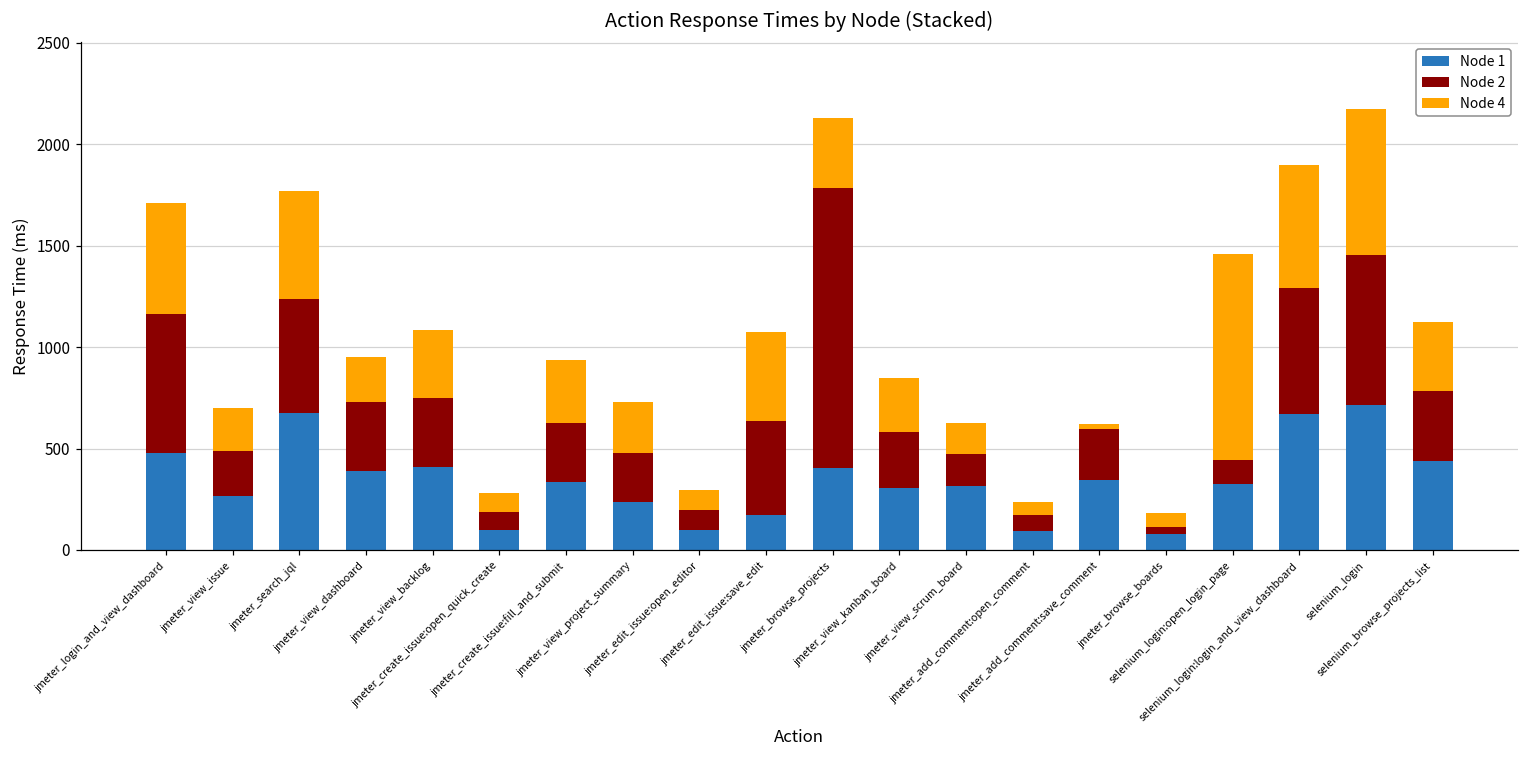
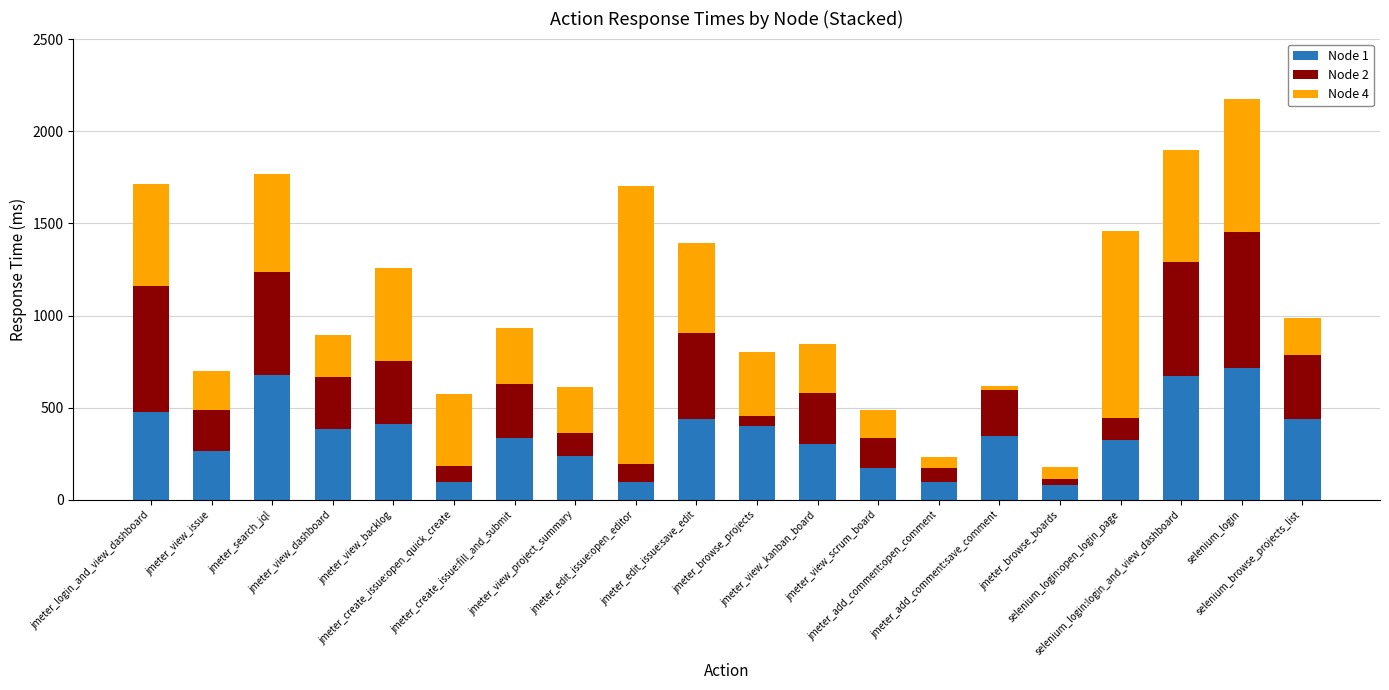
  {
    "Node 1": {
      "jmeter_login_and_view_dashboard": 480,
      "jmeter_view_issue": 270,
      "jmeter_search_jql": 680,
      "jmeter_view_dashboard": 390,
      "jmeter_view_backlog": 410,
      "jmeter_create_issue:open_quick_create": 100,
      "jmeter_create_issue:fill_and_submit": 330,
      "jmeter_view_project_summary": 240,
      "jmeter_edit_issue:open_editor": 100,
-     "jmeter_edit_issue:save_edit": 170,
+     "jmeter_edit_issue:save_edit": 440,
      "jmeter_browse_projects": 400,
      "jmeter_view_kanban_board": 310,
-     "jmeter_view_scrum_board": 310,
+     "jmeter_view_scrum_board": 180,
      "jmeter_add_comment:open_comment": 100,
      "jmeter_add_comment:save_comment": 350,
      "jmeter_browse_boards": 80,
      "selenium_login:open_login_page": 330,
      "selenium_login:login_and_view_dashboard": 670,
      "selenium_login": 720,
      "selenium_browse_projects_list": 440
    },
    "Node 2": {
      "jmeter_login_and_view_dashboard": 680,
      "jmeter_view_issue": 220,
      "jmeter_search_jql": 560,
-     "jmeter_view_dashboard": 340,
+     "jmeter_view_dashboard": 280,
      "jmeter_view_backlog": 340,
      "jmeter_create_issue:open_quick_create": 90,
      "jmeter_create_issue:fill_and_submit": 290,
-     "jmeter_view_project_summary": 240,
+     "jmeter_view_project_summary": 130,
      "jmeter_edit_issue:open_editor": 100,
      "jmeter_edit_issue:save_edit": 460,
-     "jmeter_browse_projects": 1380,
+     "jmeter_browse_projects": 60,
      "jmeter_view_kanban_board": 280,
      "jmeter_view_scrum_board": 160,
      "jmeter_add_comment:open_comment": 80,
      "jmeter_add_comment:save_comment": 250,
      "jmeter_browse_boards": 30,
      "selenium_login:open_login_page": 120,
      "selenium_login:login_and_view_dashboard": 620,
      "selenium_login": 740,
      "selenium_browse_projects_list": 350
    },
    "Node 4": {
      "jmeter_login_and_view_dashboard": 550,
      "jmeter_view_issue": 210,
      "jmeter_search_jql": 530,
      "jmeter_view_dashboard": 220,
-     "jmeter_view_backlog": 340,
-     "jmeter_create_issue:open_quick_create": 100,
+     "jmeter_view_backlog": 510,
+     "jmeter_create_issue:open_quick_create": 390,
      "jmeter_create_issue:fill_and_submit": 310,
      "jmeter_view_project_summary": 250,
-     "jmeter_edit_issue:open_editor": 100,
-     "jmeter_edit_issue:save_edit": 440,
+     "jmeter_edit_issue:open_editor": 1500,
+     "jmeter_edit_issue:save_edit": 490,
      "jmeter_browse_projects": 340,
      "jmeter_view_kanban_board": 270,
      "jmeter_view_scrum_board": 150,
      "jmeter_add_comment:open_comment": 60,
      "jmeter_add_comment:save_comment": 30,
      "jmeter_browse_boards": 70,
      "selenium_login:open_login_page": 1010,
      "selenium_login:login_and_view_dashboard": 610,
      "selenium_login": 720,
-     "selenium_browse_projects_list": 340
+     "selenium_browse_projects_list": 210
    }
  }
